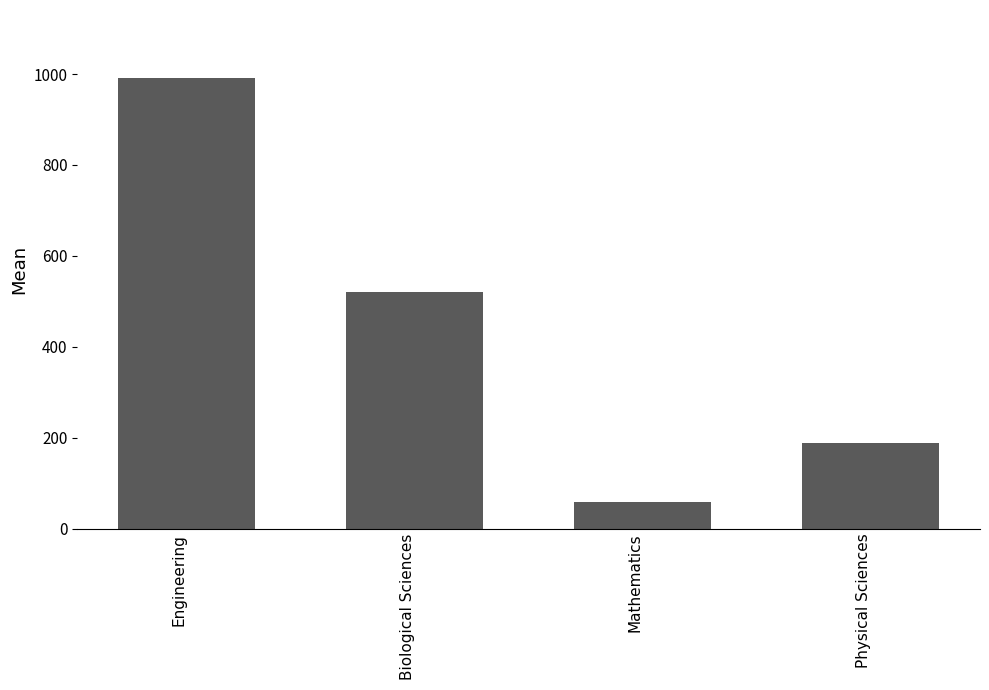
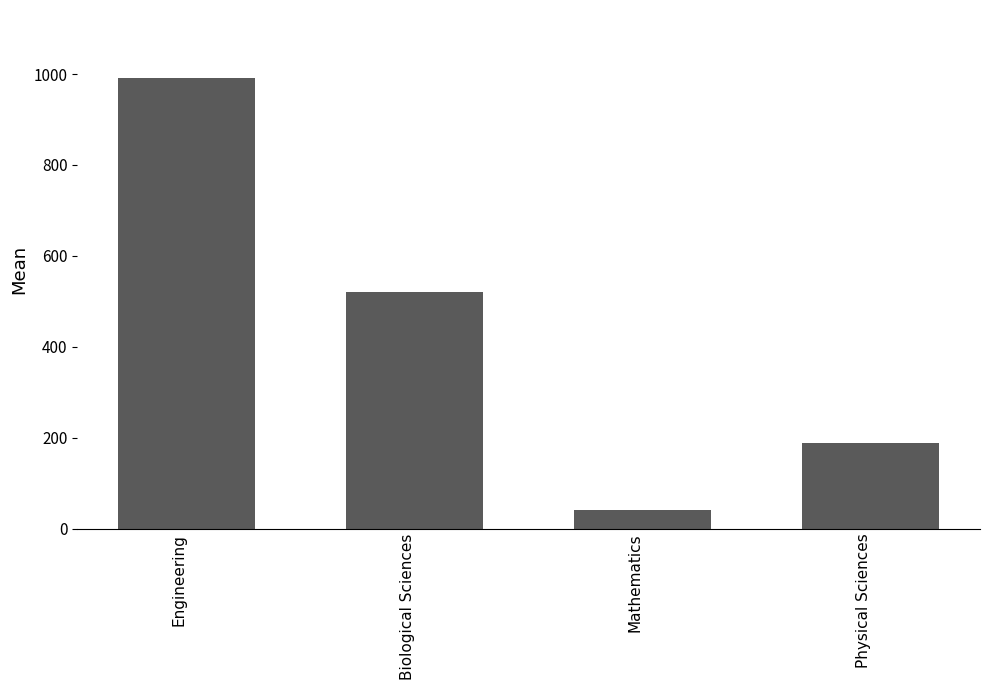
  {
    "Engineering": 990,
    "Biological Sciences": 520,
-   "Mathematics": 60,
+   "Mathematics": 40,
    "Physical Sciences": 190
  }
